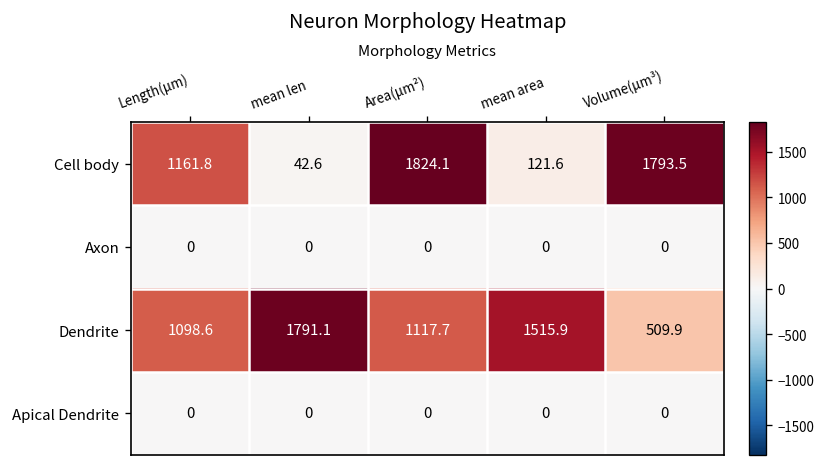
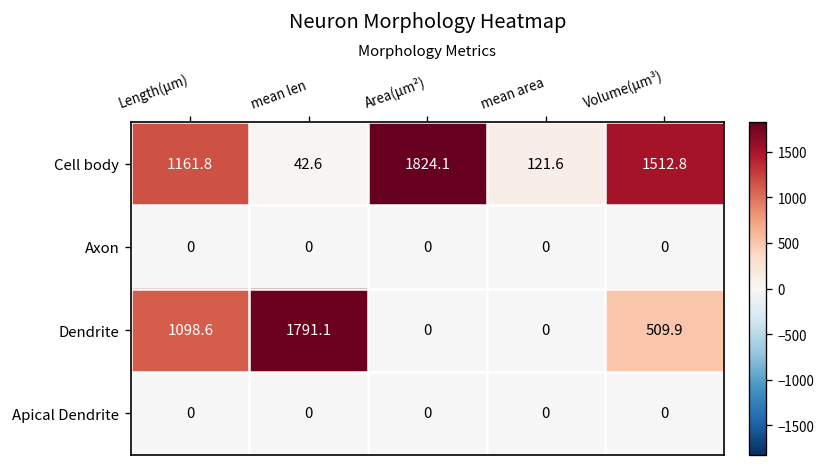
  {
    "Cell body": {
      "Length(µm)": 1161.8,
      "mean len": 42.6,
      "Area(µm²)": 1824.1,
      "mean area": 121.6,
-     "Volume(µm³)": 1793.5
+     "Volume(µm³)": 1512.8
    },
    "Axon": {
      "Length(µm)": 0,
      "mean len": 0,
      "Area(µm²)": 0,
      "mean area": 0,
      "Volume(µm³)": 0
    },
    "Dendrite": {
      "Length(µm)": 1098.6,
      "mean len": 1791.1,
-     "Area(µm²)": 1117.7,
-     "mean area": 1515.9,
+     "Area(µm²)": 0,
+     "mean area": 0,
      "Volume(µm³)": 509.9
    },
    "Apical Dendrite": {
      "Length(µm)": 0,
      "mean len": 0,
      "Area(µm²)": 0,
      "mean area": 0,
      "Volume(µm³)": 0
    }
  }
